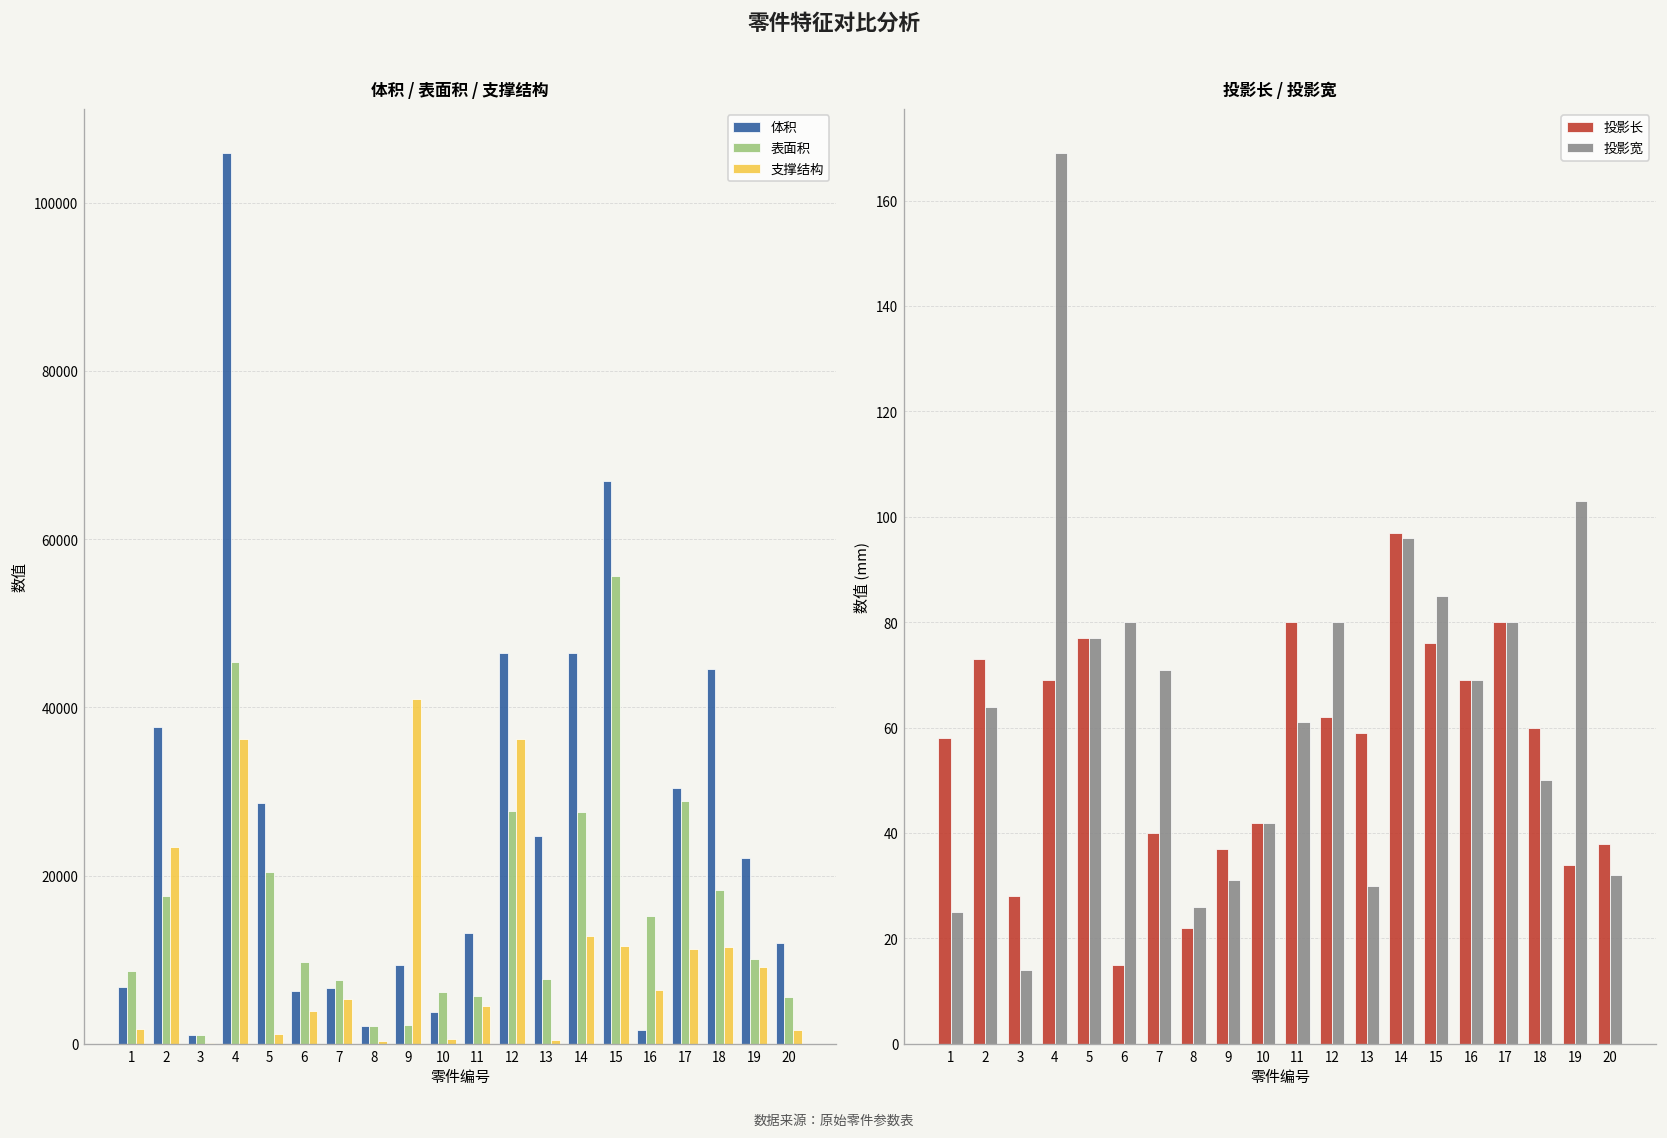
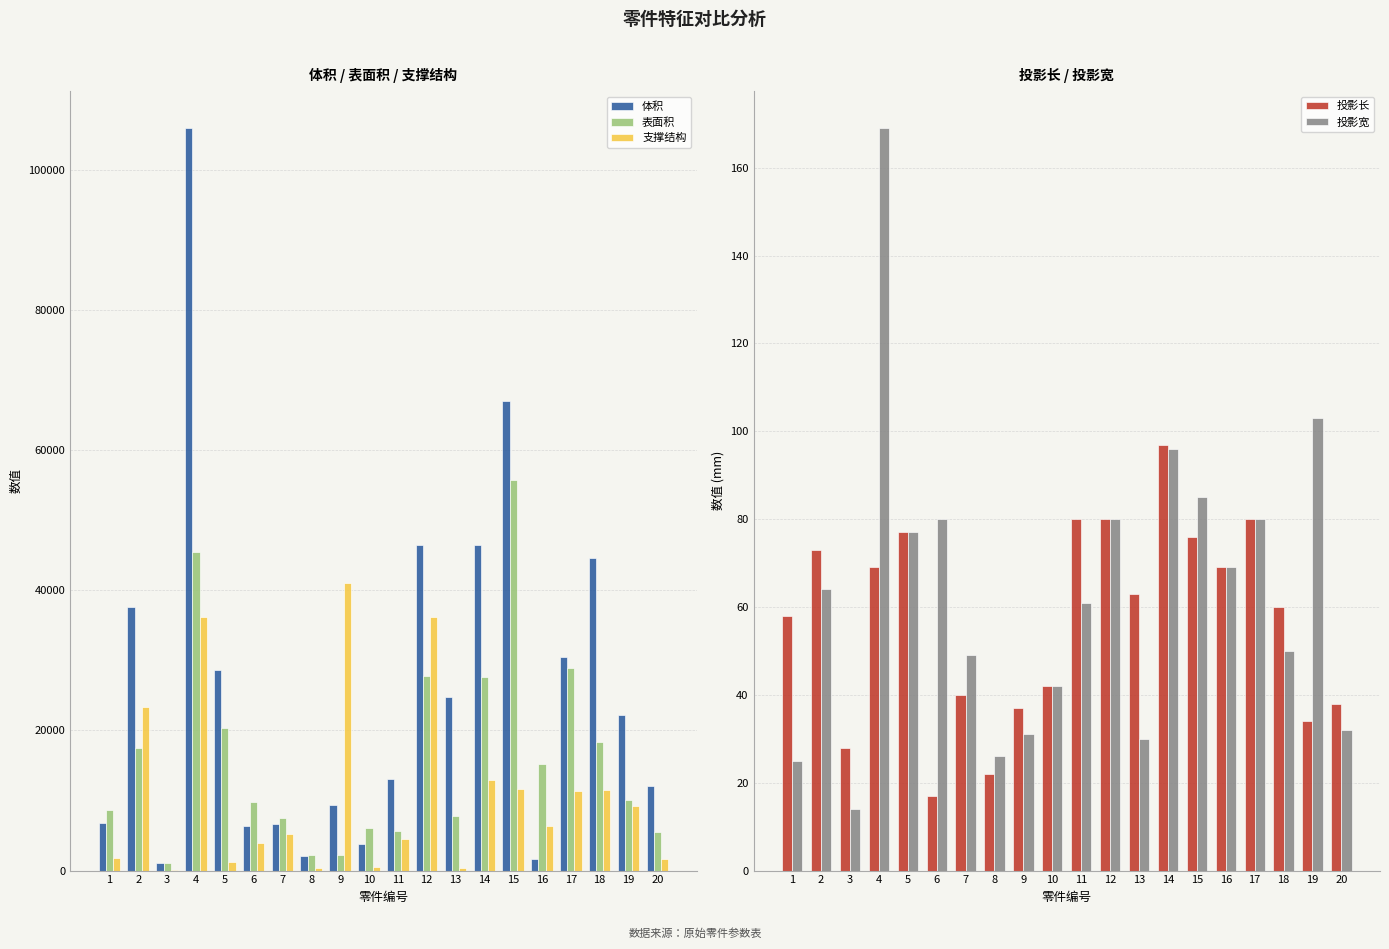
  {
    "体积 / 表面积 / 支撑结构": {
      "体积": {
        "1": 7000,
        "2": 38000,
        "3": 1000,
        "4": 106000,
        "5": 29000,
        "6": 6000,
        "7": 7000,
        "8": 2000,
        "9": 9000,
        "10": 4000,
        "11": 13000,
        "12": 47000,
        "13": 25000,
        "14": 46000,
        "15": 67000,
        "16": 2000,
        "17": 30000,
        "18": 45000,
        "19": 22000,
        "20": 12000
      },
      "表面积": {
        "1": 9000,
        "2": 18000,
        "3": 1000,
        "4": 45000,
        "5": 20000,
        "6": 10000,
        "7": 8000,
        "8": 2000,
        "9": 2000,
        "10": 6000,
        "11": 6000,
        "12": 28000,
        "13": 8000,
        "14": 28000,
        "15": 56000,
        "16": 15000,
        "17": 29000,
        "18": 18000,
        "19": 10000,
        "20": 6000
      },
      "支撑结构": {
        "1": 2000,
        "2": 23000,
        "4": 36000,
        "5": 1000,
        "6": 4000,
        "7": 5000,
        "8": 0,
        "9": 41000,
        "10": 1000,
        "11": 5000,
        "12": 36000,
        "13": 0,
        "14": 13000,
        "15": 12000,
        "16": 6000,
        "17": 11000,
        "18": 12000,
        "19": 9000,
        "20": 2000
      }
    },
    "投影长 / 投影宽": {
      "投影长": {
        "1": 58,
        "2": 73,
        "3": 28,
        "4": 69,
        "5": 77,
-       "6": 15,
+       "6": 17,
        "7": 40,
        "8": 22,
        "9": 37,
        "10": 42,
        "11": 80,
-       "12": 62,
-       "13": 59,
+       "12": 80,
+       "13": 63,
        "14": 97,
        "15": 76,
        "16": 69,
        "17": 80,
        "18": 60,
        "19": 34,
        "20": 38
      },
      "投影宽": {
        "1": 25,
        "2": 64,
        "3": 14,
        "4": 169,
        "5": 77,
        "6": 80,
-       "7": 71,
+       "7": 49,
        "8": 26,
        "9": 31,
        "10": 42,
        "11": 61,
        "12": 80,
        "13": 30,
        "14": 96,
        "15": 85,
        "16": 69,
        "17": 80,
        "18": 50,
        "19": 103,
        "20": 32
      }
    }
  }
